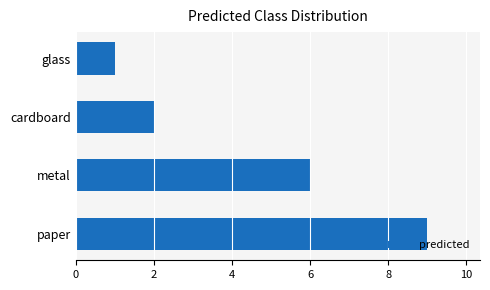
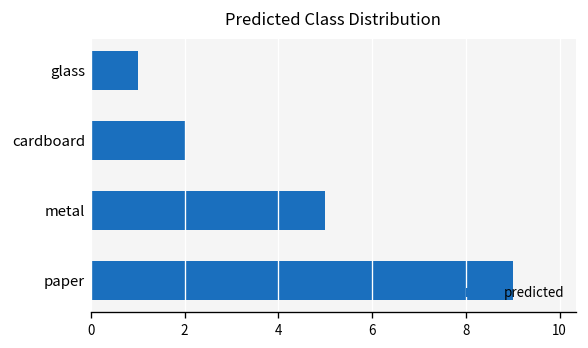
  {
    "glass": 1,
    "cardboard": 2,
-   "metal": 6,
+   "metal": 5,
    "paper": 9
  }
